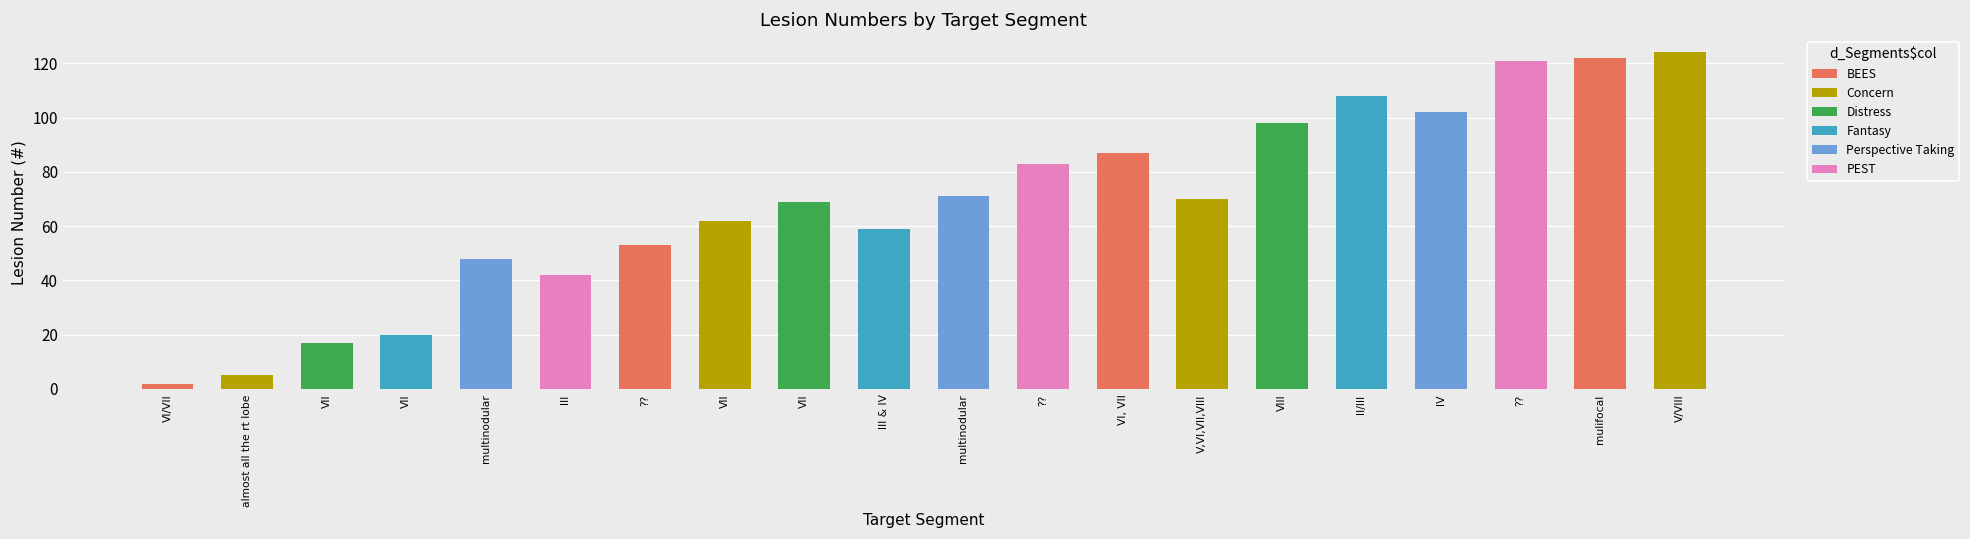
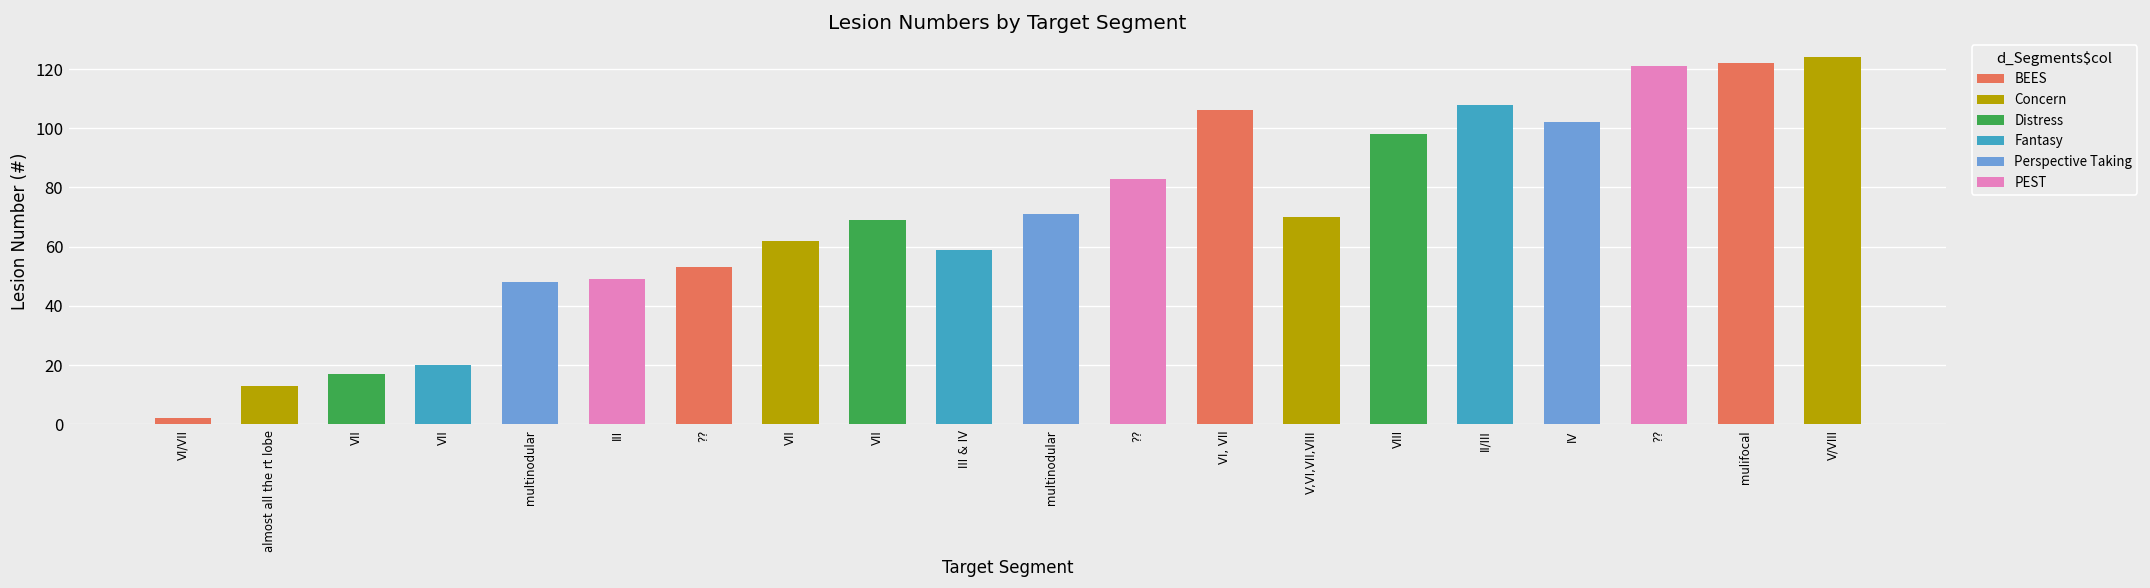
  {
    "VI/VII": 2,
-   "almost all the rt lobe": 5,
-   "III": 42,
+   "almost all the rt lobe": 13,
+   "III": 49,
    "III & IV": 59,
-   "VI, VII": 87,
+   "VI, VII": 106,
    "V,VI,VII,VIII": 70,
    "VIII": 98,
    "II/III": 108,
    "IV": 102,
    "mulifocal": 122,
    "V/VIII": 124
  }
